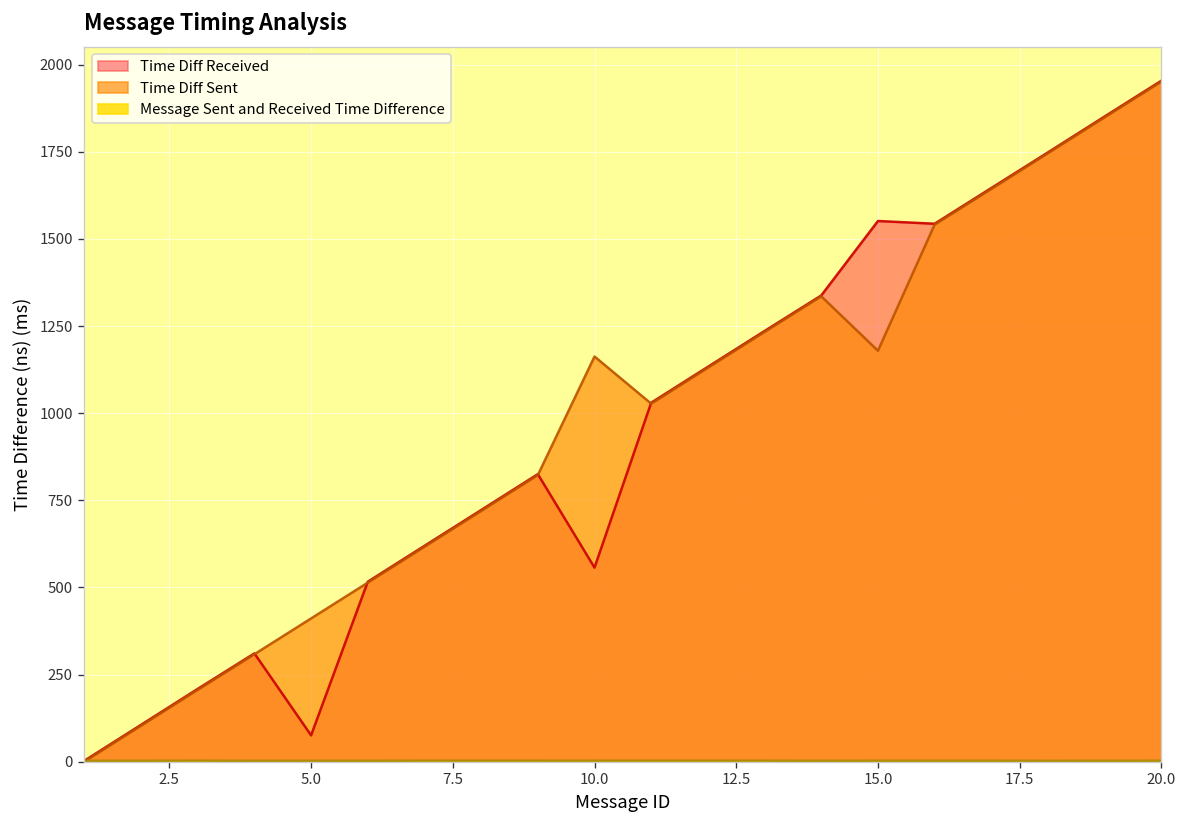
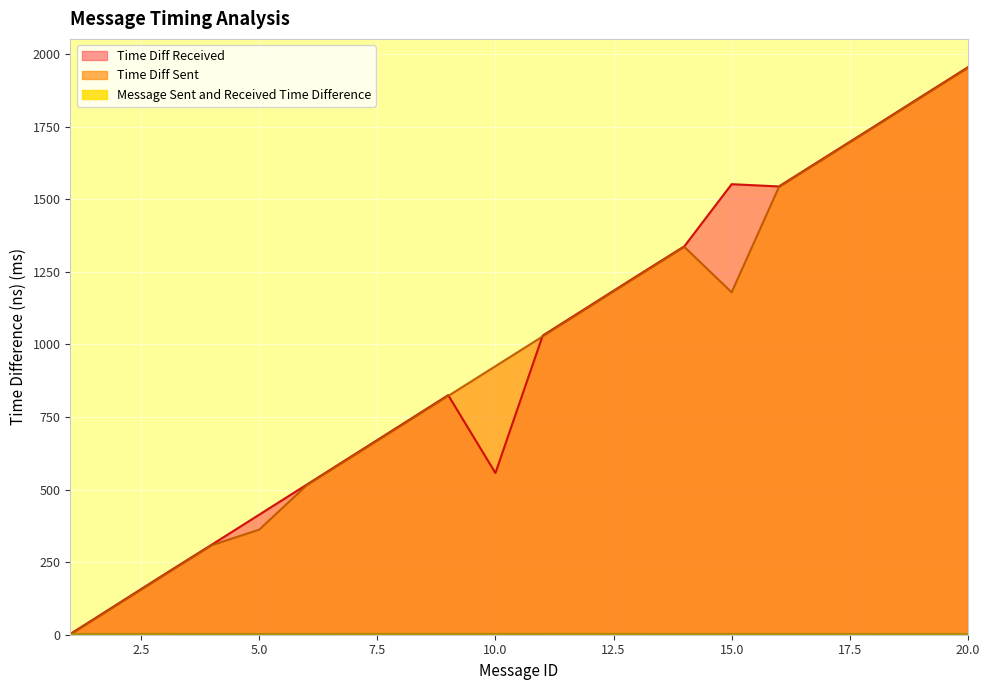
  {
    "Time Diff Received": {
-     "5.0": 80,
+     "5.0": 410,
      "10.0": 560,
      "15.0": 1550
    },
    "Time Diff Sent": {
-     "5.0": 410,
-     "10.0": 1160,
+     "5.0": 360,
+     "10.0": 920,
      "15.0": 1180
    },
    "Message Sent and Received Time Difference": {
      "5.0": 0,
      "10.0": 0,
      "15.0": 0,
      "20.0": 0
    }
  }
